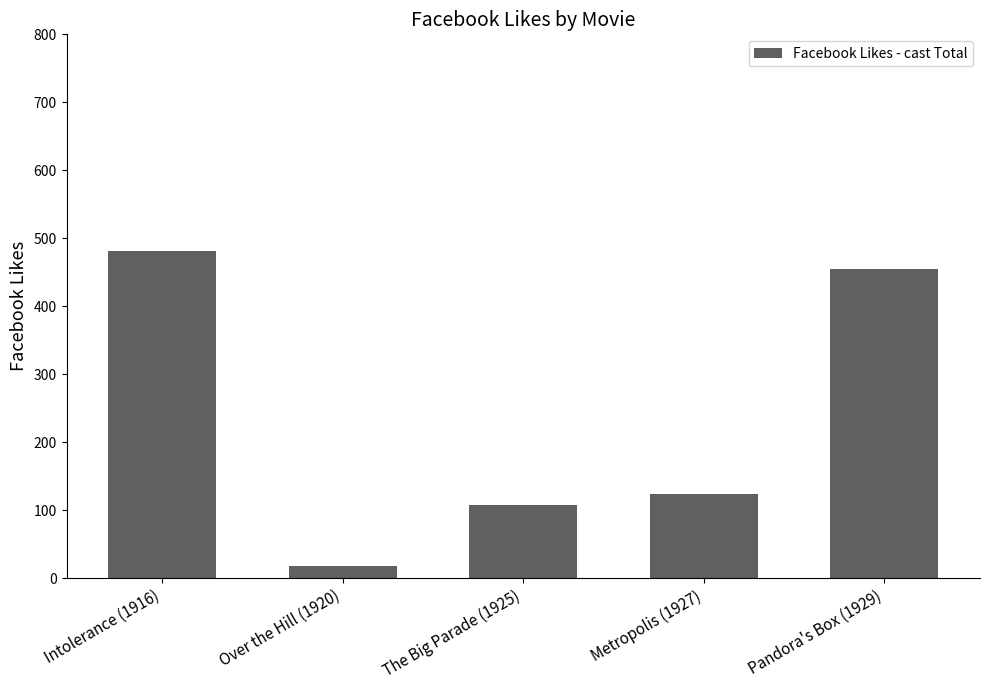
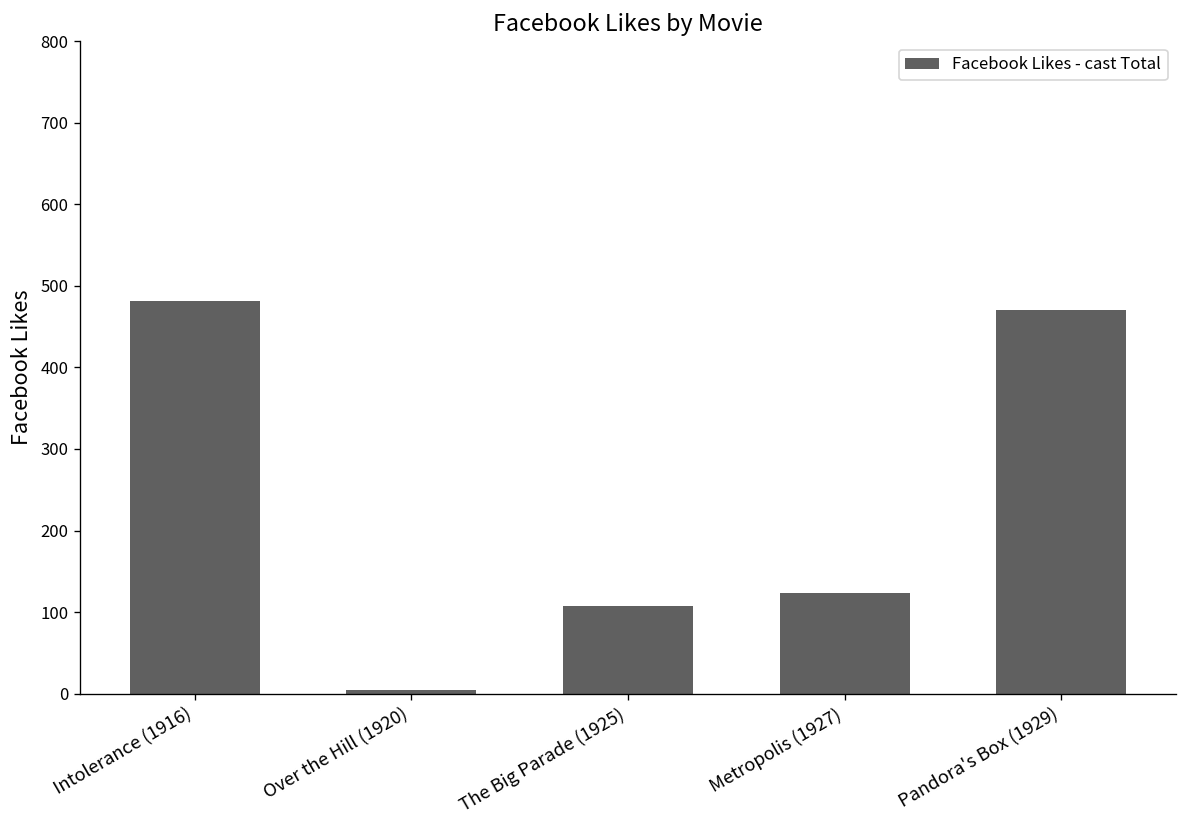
  {
    "Intolerance (1916)": 480,
-   "Over the Hill (1920)": 20,
+   "Over the Hill (1920)": 0,
    "The Big Parade (1925)": 110,
    "Metropolis (1927)": 120,
-   "Pandora's Box (1929)": 460
+   "Pandora's Box (1929)": 470
  }
